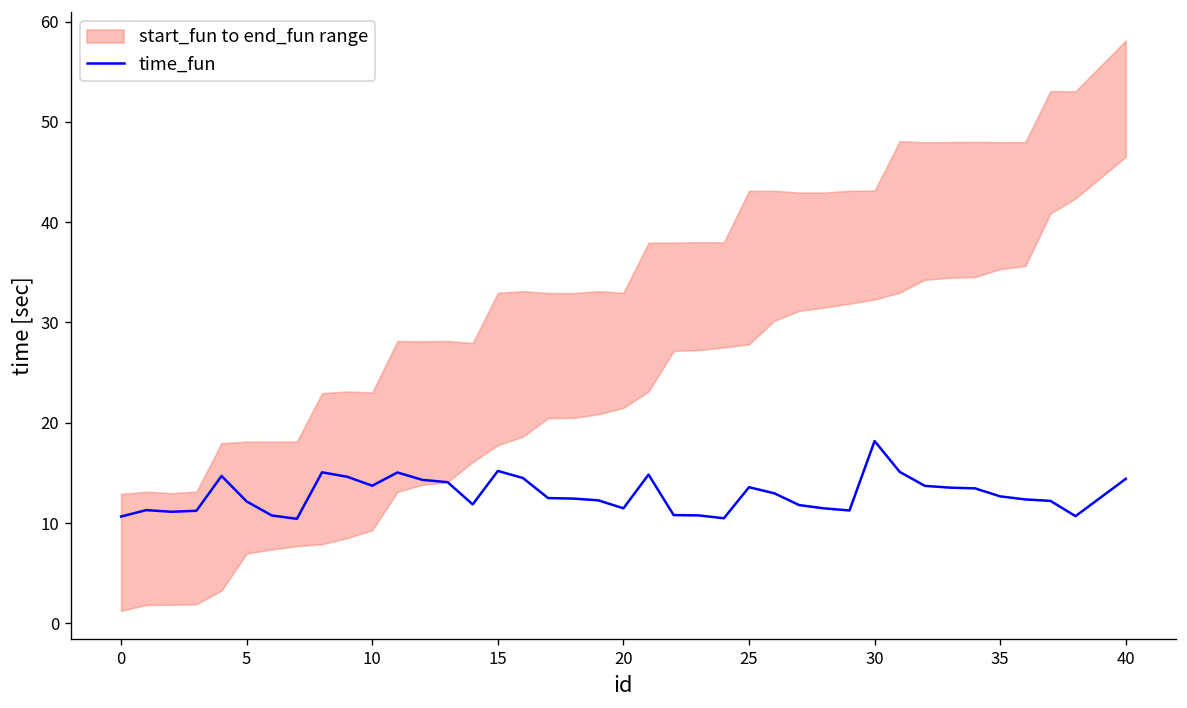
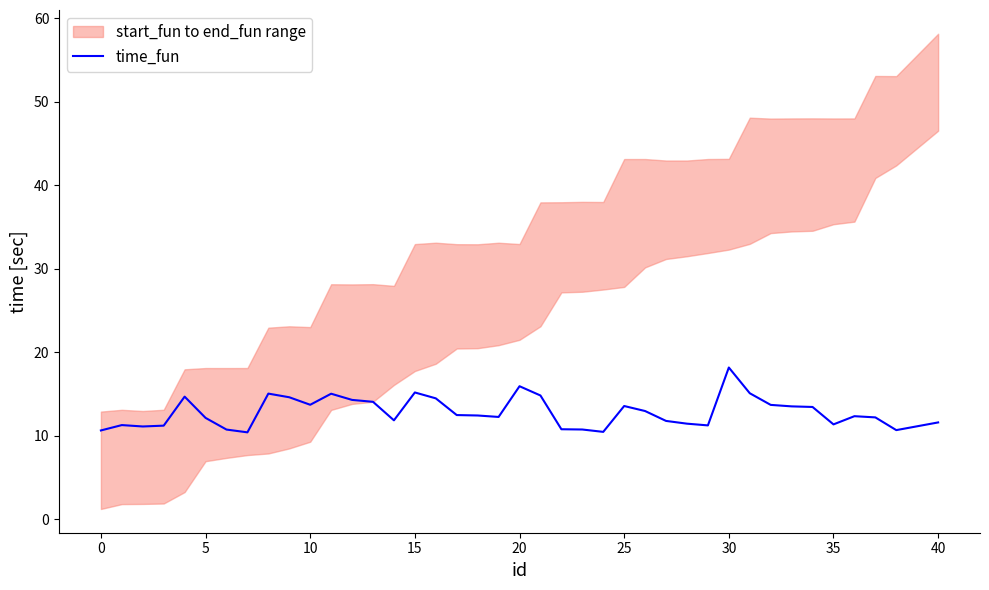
  {
    "time_fun": {
      "0": 11,
      "5": 12,
      "10": 14,
      "15": 15,
-     "20": 11,
+     "20": 16,
      "25": 14,
      "30": 18,
-     "35": 13,
-     "40": 14
+     "35": 11,
+     "40": 12
    }
  }
